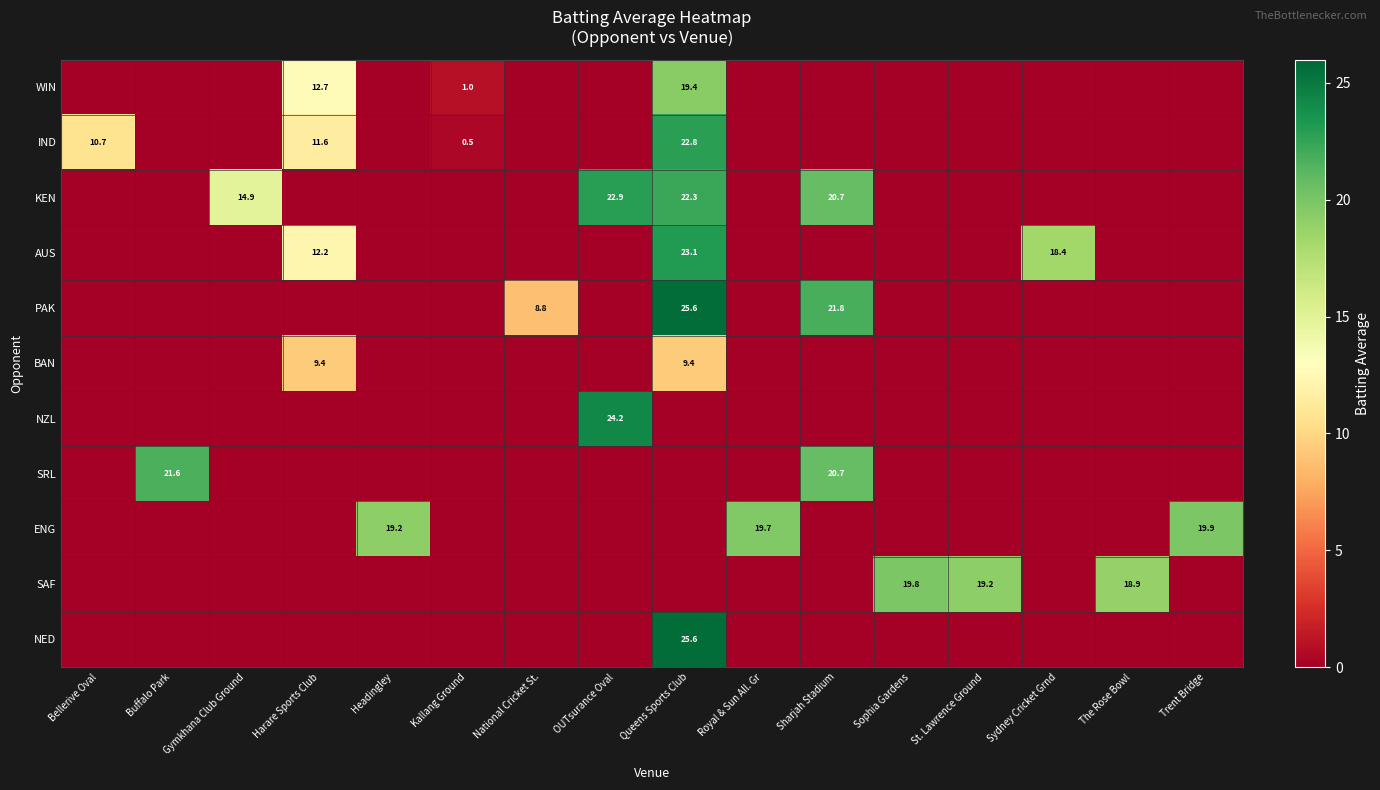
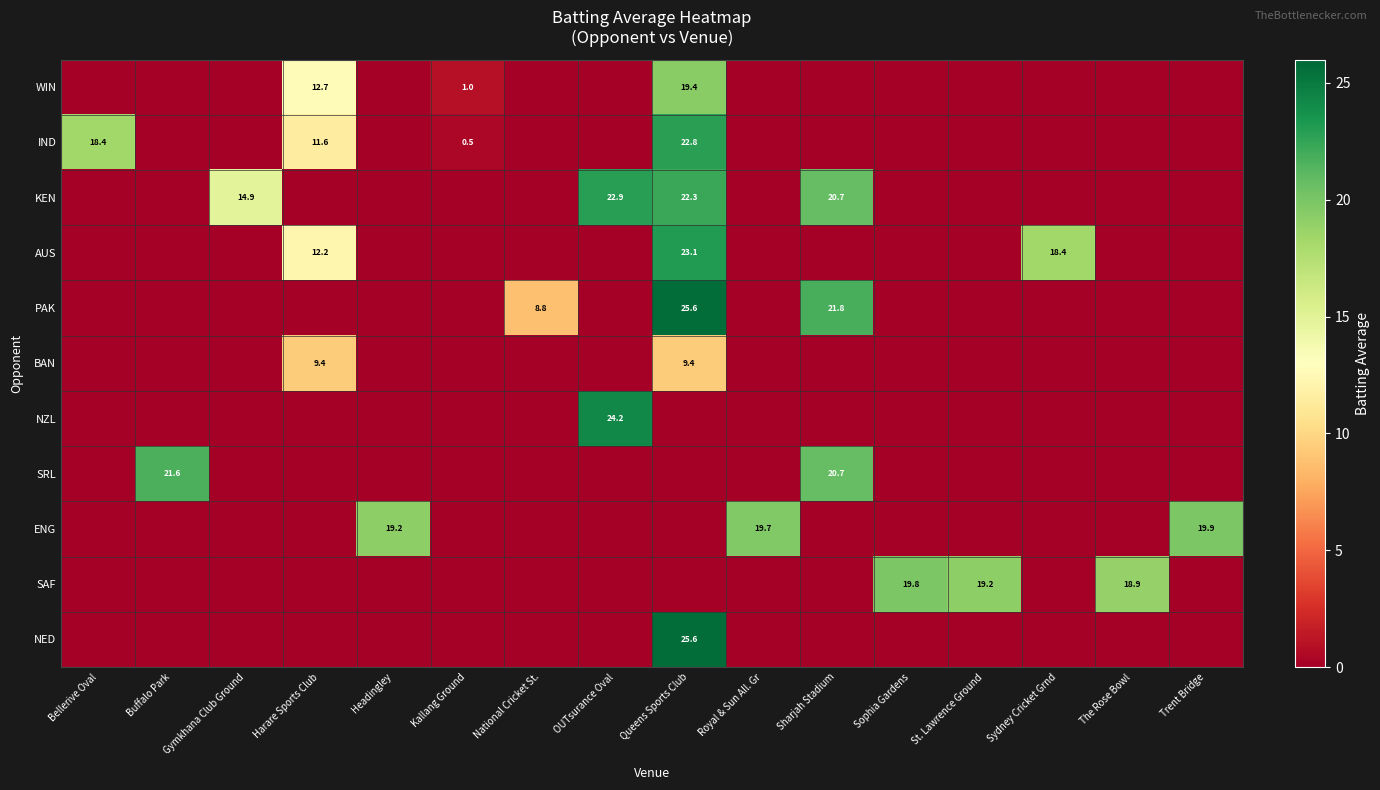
  {
    "WIN": {
      "Harare Sports Club": 12.7,
      "Kallang Ground": 1.0,
      "Queens Sports Club": 19.4
    },
    "IND": {
-     "Bellerive Oval": 10.7,
+     "Bellerive Oval": 18.4,
      "Harare Sports Club": 11.6,
      "Kallang Ground": 0.5,
      "Queens Sports Club": 22.8
    },
    "KEN": {
      "Gymkhana Club Ground": 14.9,
      "OUTsurance Oval": 22.9,
      "Queens Sports Club": 22.3,
      "Sharjah Stadium": 20.7
    },
    "AUS": {
      "Harare Sports Club": 12.2,
      "Queens Sports Club": 23.1,
      "Sydney Cricket Grnd": 18.4
    },
    "PAK": {
      "National Cricket St.": 8.8,
      "Queens Sports Club": 25.6,
      "Sharjah Stadium": 21.8
    },
    "BAN": {
      "Harare Sports Club": 9.4,
      "Queens Sports Club": 9.4
    },
    "NZL": {
      "OUTsurance Oval": 24.2
    },
    "SRL": {
      "Buffalo Park": 21.6,
      "Sharjah Stadium": 20.7
    },
    "ENG": {
      "Headingley": 19.2,
      "Royal & Sun All. Gr": 19.7,
      "Trent Bridge": 19.9
    },
    "SAF": {
      "Sophia Gardens": 19.8,
      "St. Lawrence Ground": 19.2,
      "The Rose Bowl": 18.9
    },
    "NED": {
      "Queens Sports Club": 25.6
    }
  }
